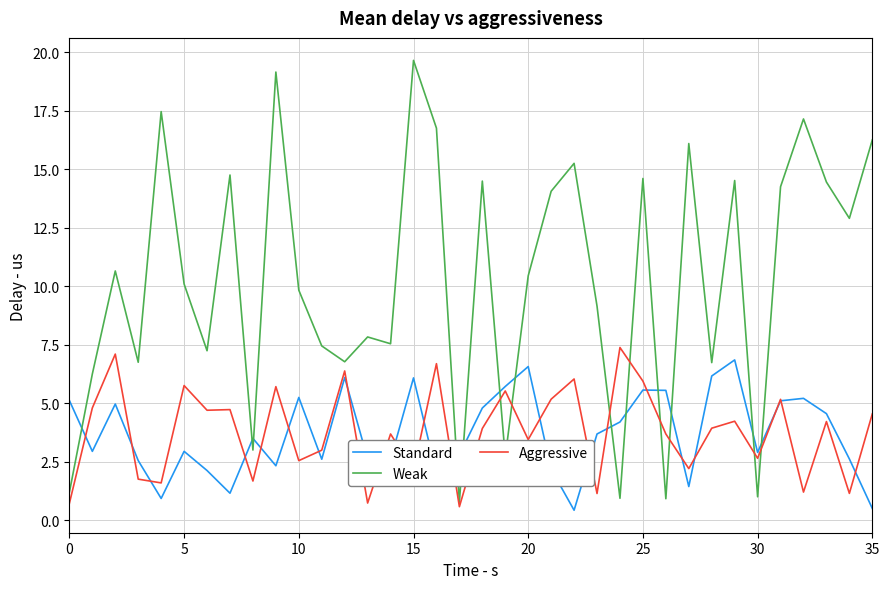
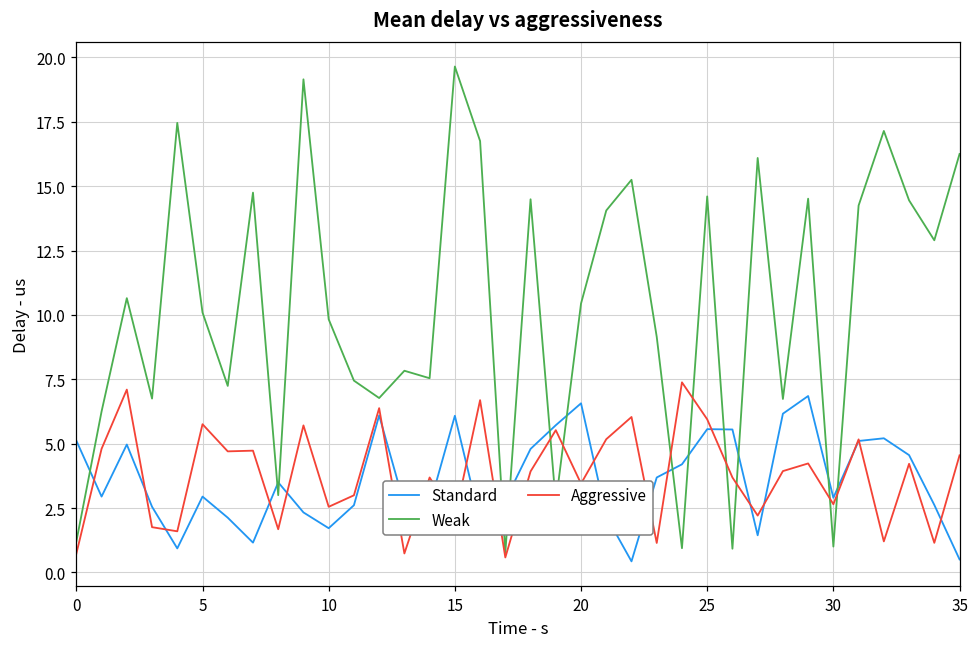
  {
    "Standard": {
      "0": 5.1,
      "5": 2.9,
-     "10": 5.2,
+     "10": 1.7,
      "15": 6.1,
      "20": 6.6,
      "25": 5.6,
      "30": 2.9,
      "35": 0.5
    },
    "Weak": {
      "0": 1.2,
      "5": 10.1,
      "10": 9.8,
      "15": 19.6,
      "20": 10.4,
      "25": 14.6,
      "30": 1.0,
      "35": 16.2
    },
    "Aggressive": {
      "0": 0.7,
      "5": 5.8,
      "10": 2.6,
      "20": 3.4,
      "25": 5.9,
      "30": 2.6,
      "35": 4.5
    }
  }
